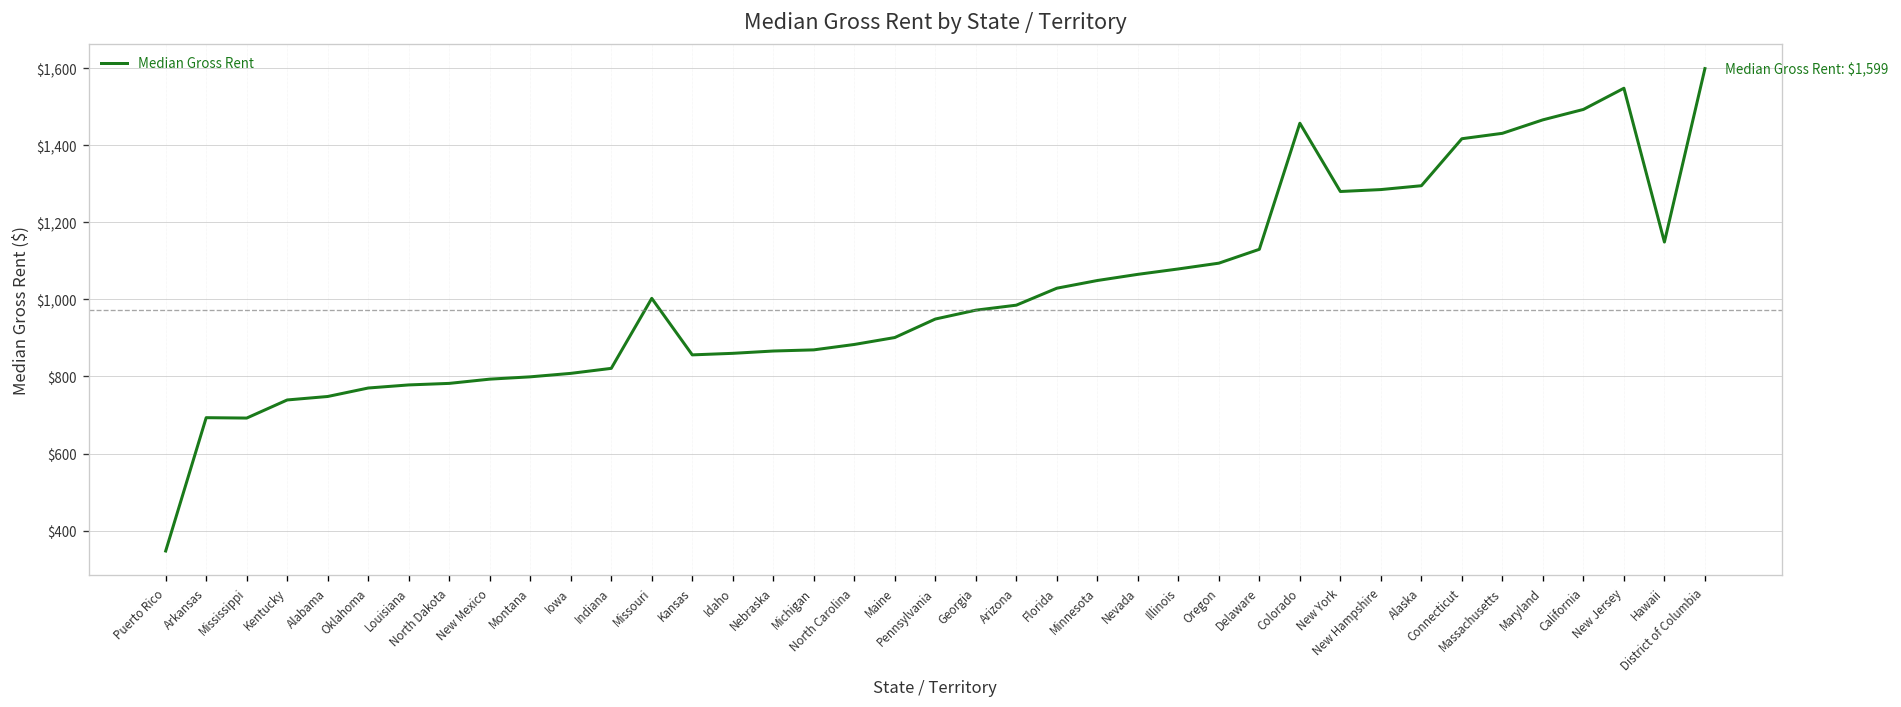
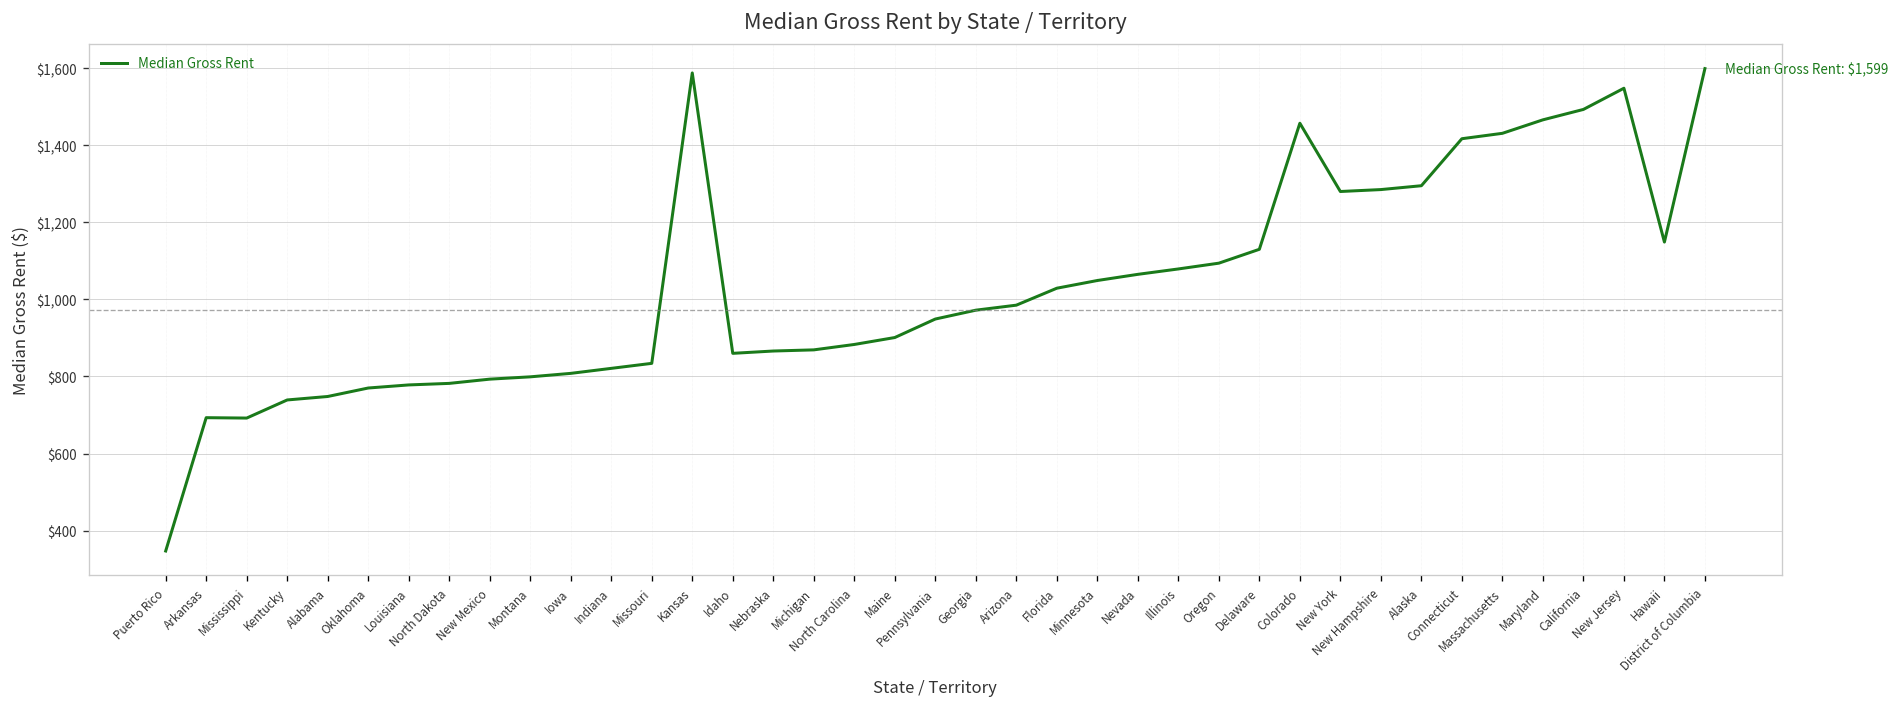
  {
    "Puerto Rico": "$350",
    "Arkansas": "$690",
    "Mississippi": "$690",
    "Kentucky": "$740",
    "Alabama": "$750",
    "Oklahoma": "$770",
    "Louisiana": "$780",
    "North Dakota": "$780",
    "New Mexico": "$790",
    "Montana": "$800",
    "Iowa": "$810",
    "Indiana": "$820",
-   "Missouri": "$1,000",
-   "Kansas": "$860",
+   "Missouri": "$830",
+   "Kansas": "$1,590",
    "Idaho": "$860",
    "Nebraska": "$870",
    "Michigan": "$870",
    "North Carolina": "$880",
    "Maine": "$900",
    "Pennsylvania": "$950",
    "Georgia": "$970",
    "Arizona": "$990",
    "Florida": "$1,030",
    "Minnesota": "$1,050",
    "Nevada": "$1,070",
    "Illinois": "$1,080",
    "Oregon": "$1,090",
    "Delaware": "$1,130",
    "Colorado": "$1,460",
    "New York": "$1,280",
    "New Hampshire": "$1,290",
    "Alaska": "$1,300",
    "Connecticut": "$1,420",
    "Massachusetts": "$1,430",
    "Maryland": "$1,470",
    "California": "$1,490",
    "New Jersey": "$1,550",
    "Hawaii": "$1,150"
  }
